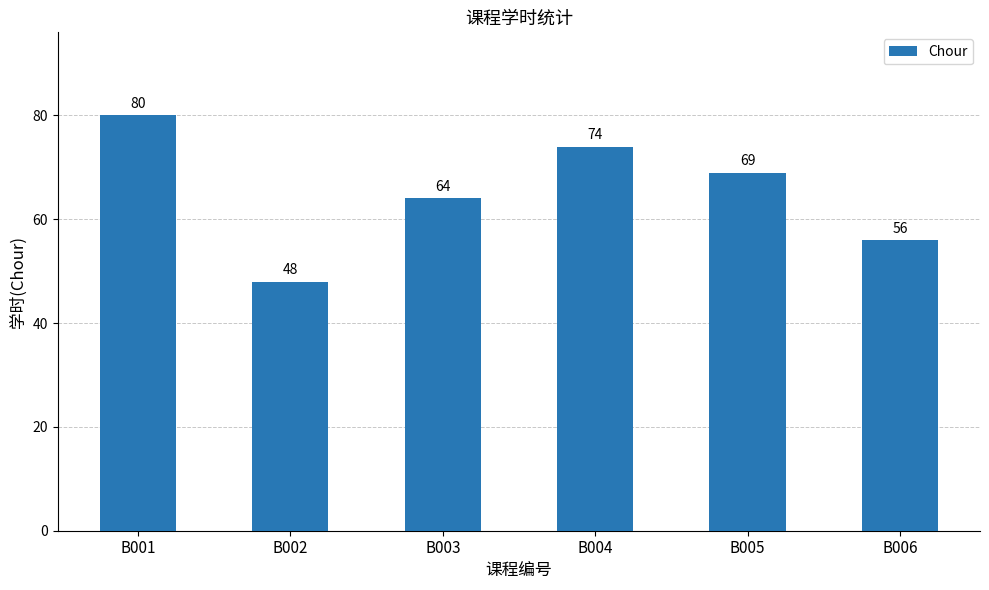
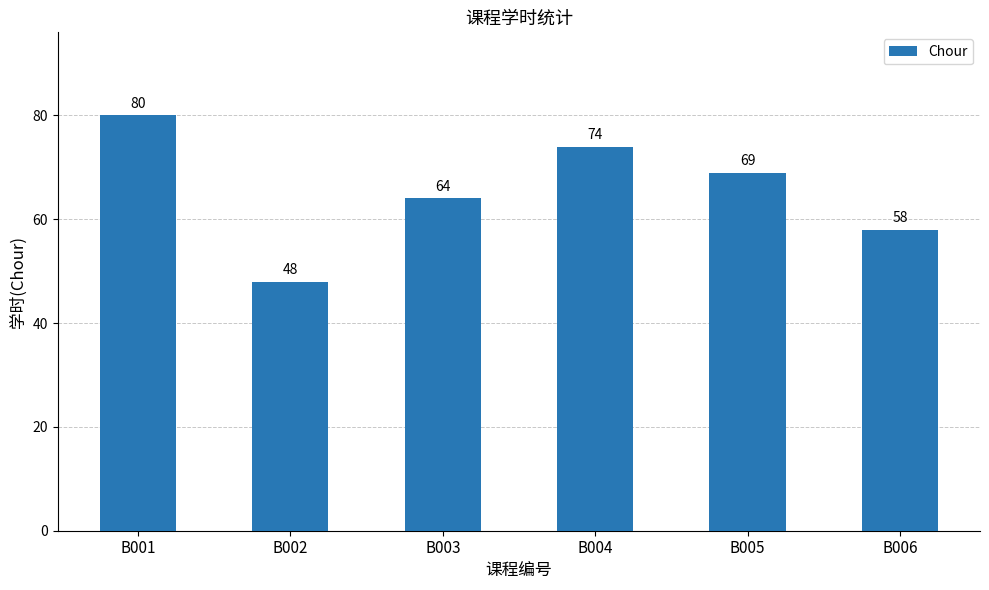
  {
    "B001": 80,
    "B002": 48,
    "B003": 64,
    "B004": 74,
    "B005": 69,
-   "B006": 56
+   "B006": 58
  }
